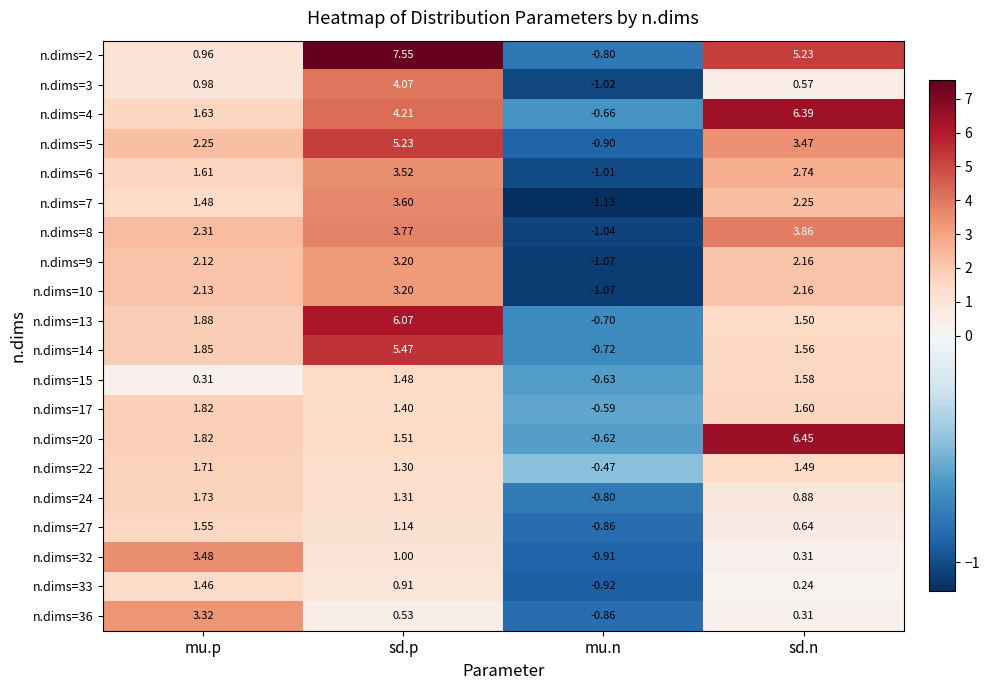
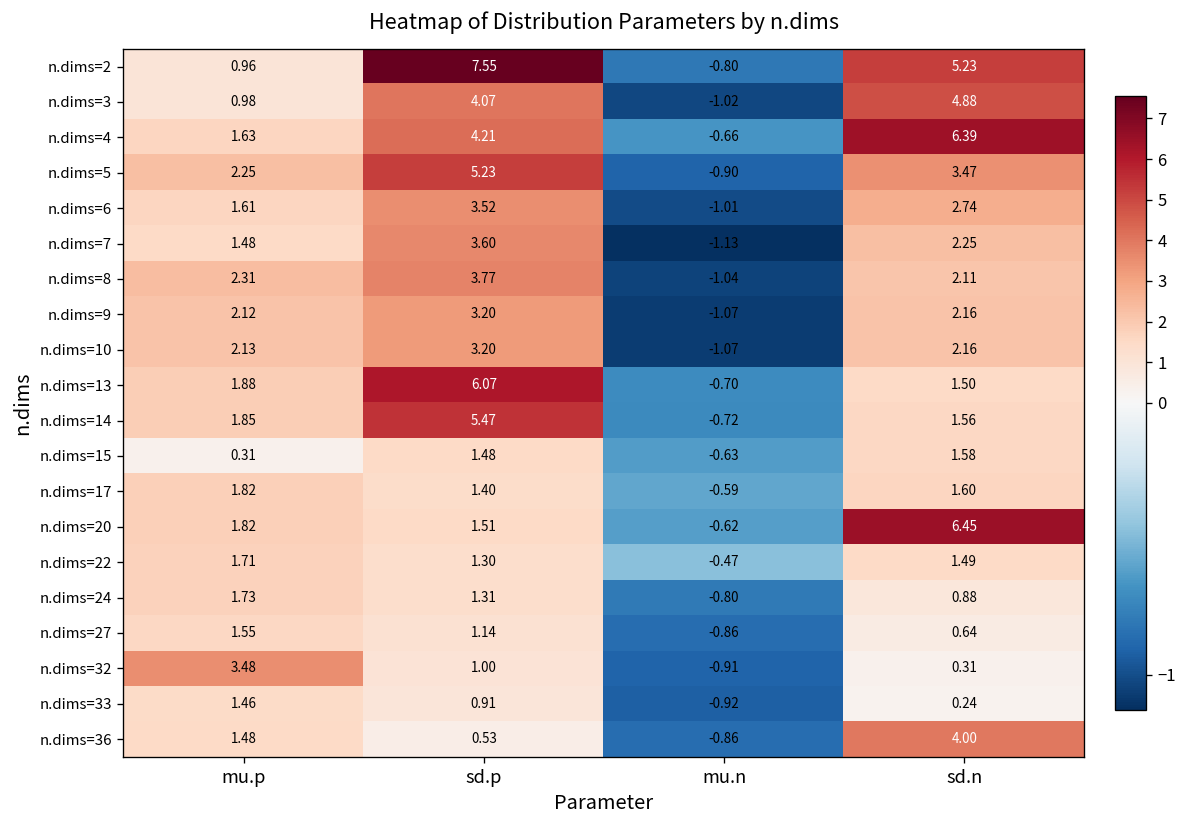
  {
    "n.dims=2": {
      "mu.p": 0.96,
      "sd.p": 7.55,
      "mu.n": -0.80,
      "sd.n": 5.23
    },
    "n.dims=3": {
      "mu.p": 0.98,
      "sd.p": 4.07,
      "mu.n": -1.02,
-     "sd.n": 0.57
+     "sd.n": 4.88
    },
    "n.dims=4": {
      "mu.p": 1.63,
      "sd.p": 4.21,
      "mu.n": -0.66,
      "sd.n": 6.39
    },
    "n.dims=5": {
      "mu.p": 2.25,
      "sd.p": 5.23,
      "mu.n": -0.90,
      "sd.n": 3.47
    },
    "n.dims=6": {
      "mu.p": 1.61,
      "sd.p": 3.52,
      "mu.n": -1.01,
      "sd.n": 2.74
    },
    "n.dims=7": {
      "mu.p": 1.48,
      "sd.p": 3.60,
      "mu.n": -1.13,
      "sd.n": 2.25
    },
    "n.dims=8": {
      "mu.p": 2.31,
      "sd.p": 3.77,
      "mu.n": -1.04,
-     "sd.n": 3.86
+     "sd.n": 2.11
    },
    "n.dims=9": {
      "mu.p": 2.12,
      "sd.p": 3.20,
      "mu.n": -1.07,
      "sd.n": 2.16
    },
    "n.dims=10": {
      "mu.p": 2.13,
      "sd.p": 3.20,
      "mu.n": -1.07,
      "sd.n": 2.16
    },
    "n.dims=13": {
      "mu.p": 1.88,
      "sd.p": 6.07,
      "mu.n": -0.70,
      "sd.n": 1.50
    },
    "n.dims=14": {
      "mu.p": 1.85,
      "sd.p": 5.47,
      "mu.n": -0.72,
      "sd.n": 1.56
    },
    "n.dims=15": {
      "mu.p": 0.31,
      "sd.p": 1.48,
      "mu.n": -0.63,
      "sd.n": 1.58
    },
    "n.dims=17": {
      "mu.p": 1.82,
      "sd.p": 1.40,
      "mu.n": -0.59,
      "sd.n": 1.60
    },
    "n.dims=20": {
      "mu.p": 1.82,
      "sd.p": 1.51,
      "mu.n": -0.62,
      "sd.n": 6.45
    },
    "n.dims=22": {
      "mu.p": 1.71,
      "sd.p": 1.30,
      "mu.n": -0.47,
      "sd.n": 1.49
    },
    "n.dims=24": {
      "mu.p": 1.73,
      "sd.p": 1.31,
      "mu.n": -0.80,
      "sd.n": 0.88
    },
    "n.dims=27": {
      "mu.p": 1.55,
      "sd.p": 1.14,
      "mu.n": -0.86,
      "sd.n": 0.64
    },
    "n.dims=32": {
      "mu.p": 3.48,
      "sd.p": 1.00,
      "mu.n": -0.91,
      "sd.n": 0.31
    },
    "n.dims=33": {
      "mu.p": 1.46,
      "sd.p": 0.91,
      "mu.n": -0.92,
      "sd.n": 0.24
    },
    "n.dims=36": {
-     "mu.p": 3.32,
+     "mu.p": 1.48,
      "sd.p": 0.53,
      "mu.n": -0.86,
-     "sd.n": 0.31
+     "sd.n": 4.00
    }
  }
